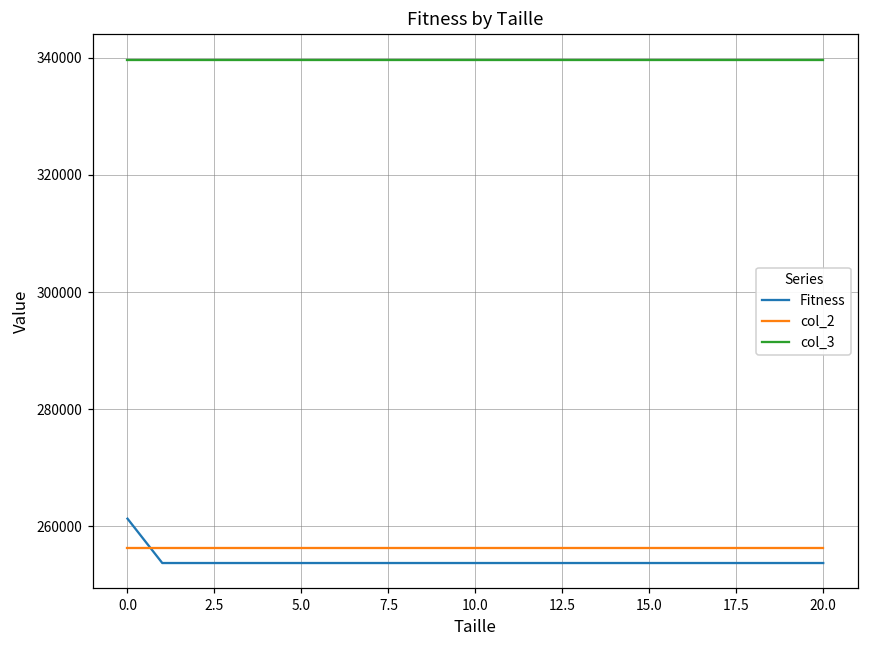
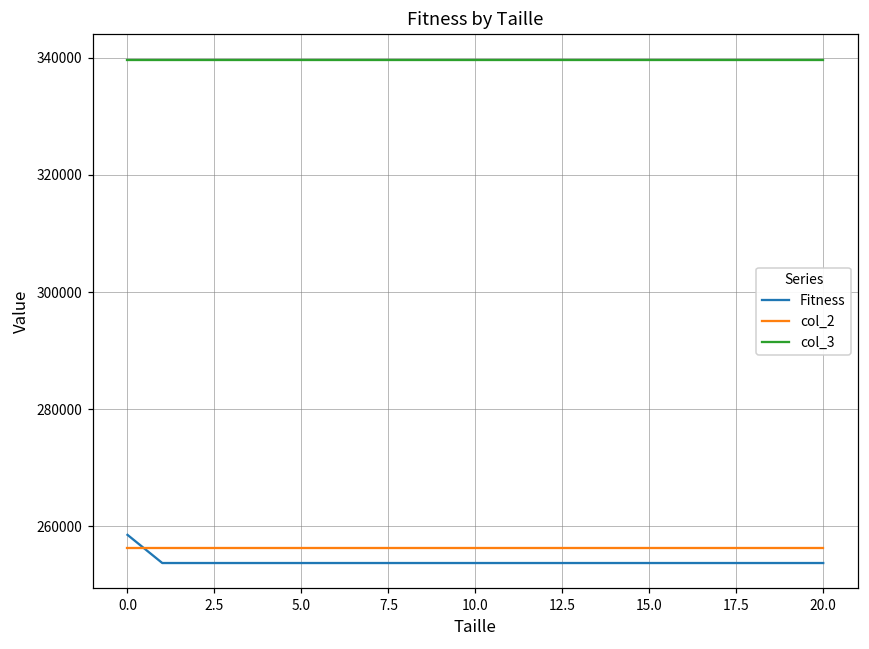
  {
    "Fitness": {
-     "0.0": 261000,
+     "0.0": 259000,
      "5.0": 254000,
      "10.0": 254000,
      "15.0": 254000,
      "20.0": 254000
    },
    "col_2": {
      "0.0": 256000,
      "5.0": 256000,
      "10.0": 256000,
      "15.0": 256000,
      "20.0": 256000
    },
    "col_3": {
      "0.0": 340000,
      "5.0": 340000,
      "10.0": 340000,
      "15.0": 340000,
      "20.0": 340000
    }
  }
